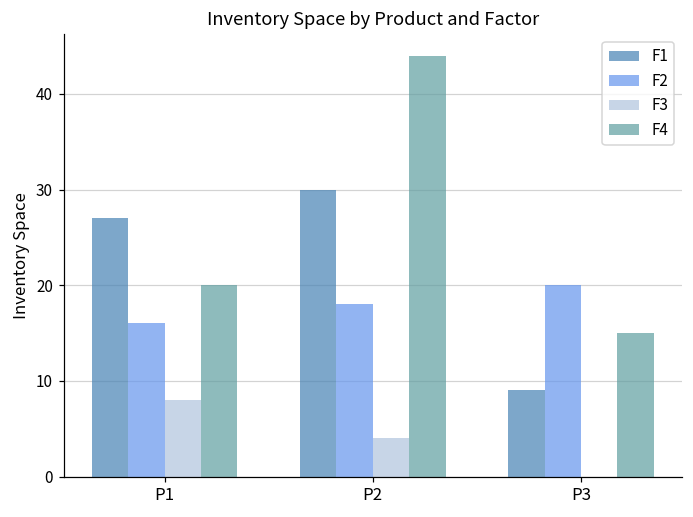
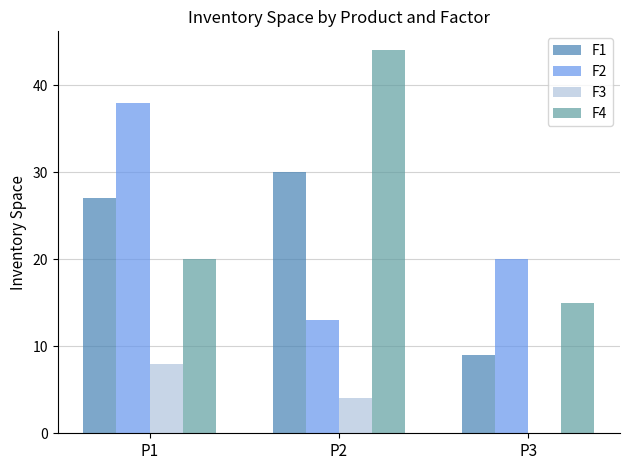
  {
    "F2": {
-     "P1": 16,
-     "P2": 18,
+     "P1": 38,
+     "P2": 13,
      "P3": 20
    },
    "F3": {
      "P1": 8,
      "P2": 4,
      "P3": 0
    }
  }
